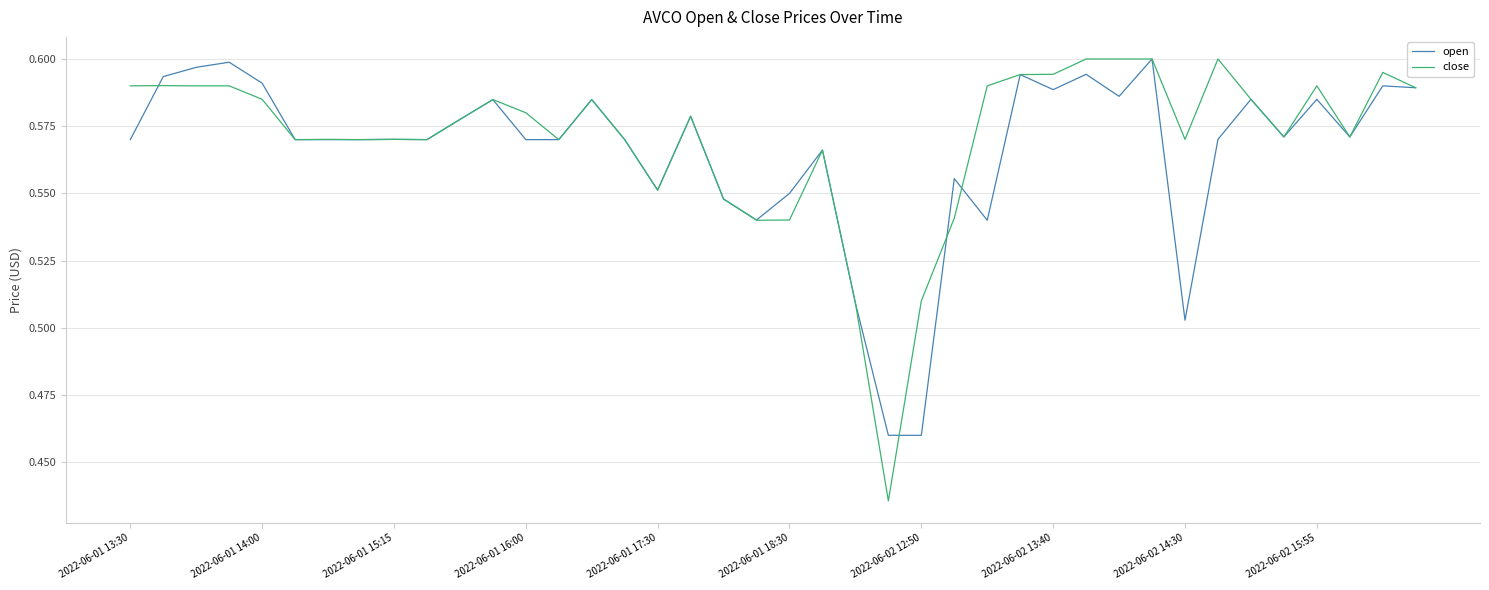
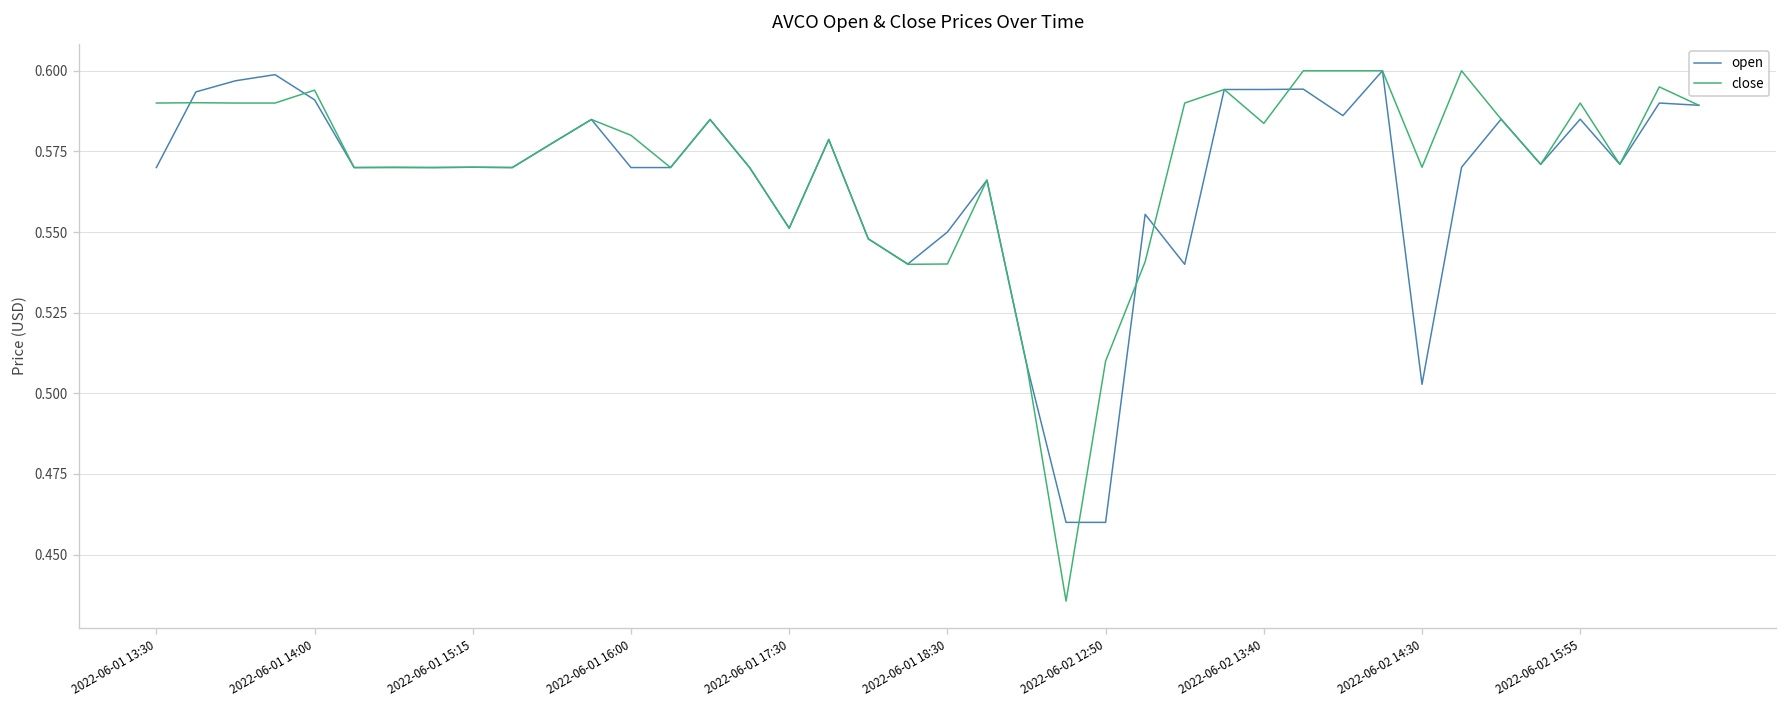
  {
    "open": {
      "2022-06-01 13:30": 0.570,
      "2022-06-01 14:00": 0.591,
      "2022-06-01 16:00": 0.570,
      "2022-06-01 18:30": 0.550,
      "2022-06-02 12:50": 0.460,
-     "2022-06-02 13:40": 0.589,
+     "2022-06-02 13:40": 0.594,
      "2022-06-02 14:30": 0.503,
      "2022-06-02 15:55": 0.585
    },
    "close": {
      "2022-06-01 13:30": 0.590,
-     "2022-06-01 14:00": 0.585,
+     "2022-06-01 14:00": 0.594,
      "2022-06-01 16:00": 0.580,
      "2022-06-01 18:30": 0.540,
      "2022-06-02 12:50": 0.510,
-     "2022-06-02 13:40": 0.594,
+     "2022-06-02 13:40": 0.584,
      "2022-06-02 14:30": 0.570,
      "2022-06-02 15:55": 0.590
    }
  }
